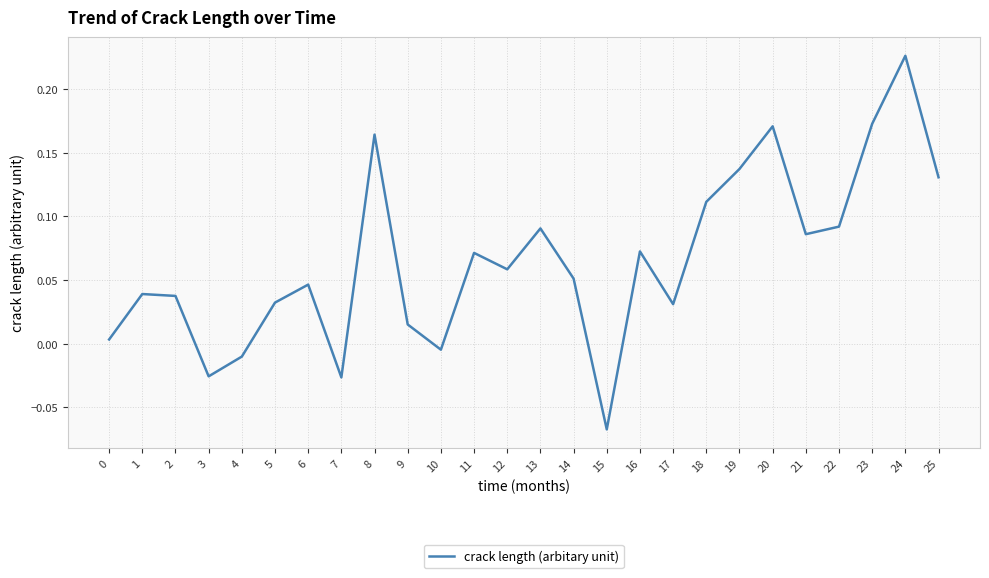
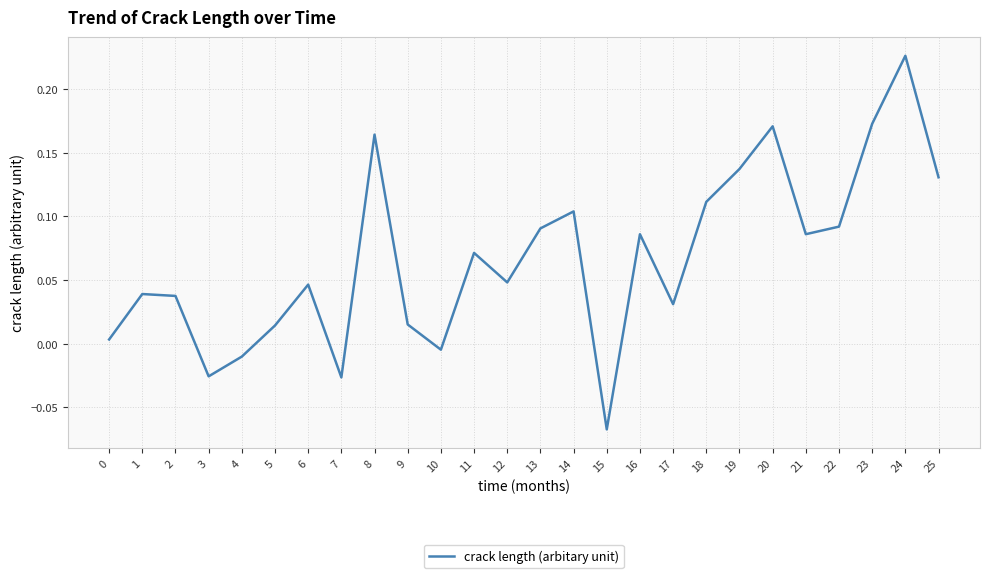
  {
    "0": 0.003,
    "1": 0.039,
    "2": 0.038,
    "3": -0.026,
    "4": -0.010,
-   "5": 0.032,
+   "5": 0.014,
    "6": 0.046,
    "7": -0.026,
    "8": 0.164,
    "9": 0.015,
    "10": -0.005,
    "11": 0.071,
-   "12": 0.058,
+   "12": 0.048,
    "13": 0.091,
-   "14": 0.051,
+   "14": 0.104,
    "15": -0.067,
-   "16": 0.073,
+   "16": 0.086,
    "17": 0.031,
    "18": 0.111,
    "19": 0.137,
    "20": 0.171,
    "21": 0.086,
    "22": 0.092,
    "23": 0.173,
    "24": 0.226,
    "25": 0.131
  }
